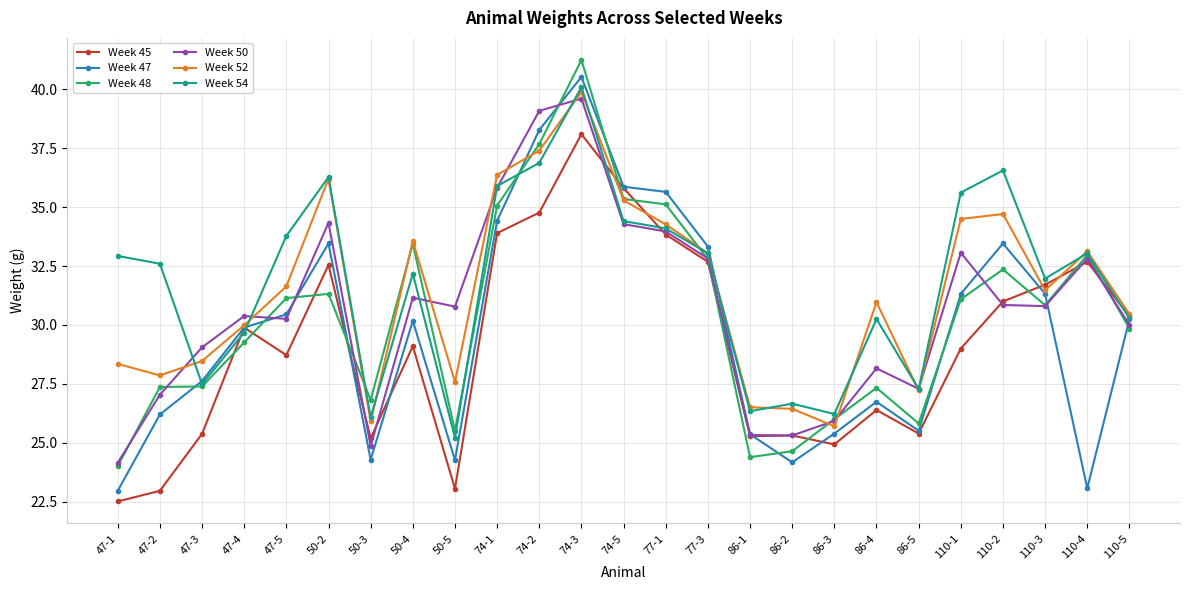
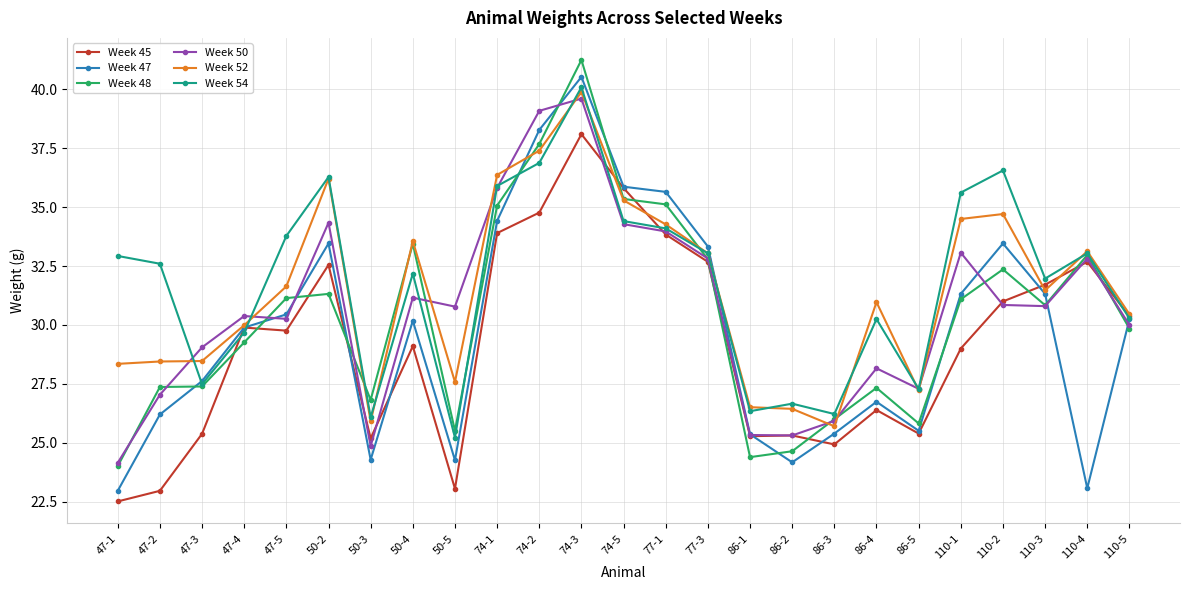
  {
    "Week 45": {
      "47-1": 22.5,
      "47-2": 23.0,
      "47-3": 25.4,
-     "47-5": 28.7,
+     "47-5": 29.8,
      "50-2": 32.6,
      "50-3": 25.2,
      "50-4": 29.1,
      "50-5": 23.1,
      "74-1": 33.9,
      "74-2": 34.8,
      "74-3": 38.1,
      "77-1": 33.8,
      "86-3": 24.9,
      "86-4": 26.4,
      "86-5": 25.4,
      "110-1": 29.0,
      "110-2": 31.0,
      "110-3": 31.7,
      "110-4": 32.7
    },
    "Week 47": {
      "47-1": 23.0,
      "47-2": 26.2,
      "47-3": 27.6,
      "47-5": 30.5,
      "50-2": 33.5,
      "50-3": 24.3,
      "50-4": 30.2,
      "50-5": 24.3,
      "74-1": 34.4,
      "74-2": 38.3,
      "74-3": 40.5,
      "77-1": 35.7,
      "77-3": 33.3,
      "86-2": 24.2,
      "86-3": 25.4,
      "86-4": 26.7,
      "86-5": 25.5,
      "110-1": 31.3,
      "110-2": 33.5,
      "110-3": 31.3,
      "110-4": 23.1
    },
    "Week 50": {
      "47-1": 24.2,
      "47-2": 27.0,
      "47-3": 29.1,
      "47-4": 30.4,
      "47-5": 30.3,
      "50-2": 34.3,
      "50-3": 24.9,
      "50-4": 31.2,
      "50-5": 30.8,
      "74-2": 39.1,
      "74-3": 39.6,
      "74-5": 34.3,
      "77-1": 34.0,
      "86-4": 28.2,
      "110-1": 33.1,
      "110-2": 30.9,
      "110-4": 32.8,
      "110-5": 30.0
    },
    "Week 52": {
      "47-1": 28.4,
-     "47-2": 27.9,
+     "47-2": 28.5,
      "47-3": 28.5,
      "47-5": 31.6,
      "50-3": 25.9,
      "50-4": 33.6,
      "50-5": 27.6,
      "74-1": 36.4,
      "74-2": 37.4,
      "74-3": 39.9,
      "77-1": 34.3,
      "86-1": 26.5,
      "86-2": 26.4,
      "86-3": 25.7,
      "86-4": 31.0,
      "110-1": 34.5,
      "110-2": 34.7,
      "110-3": 31.5
    }
  }
